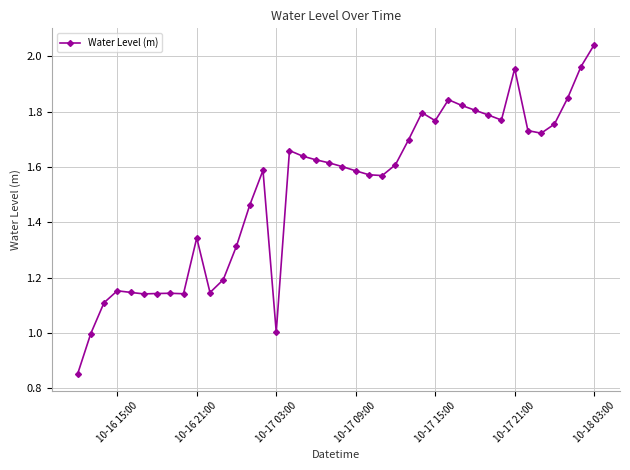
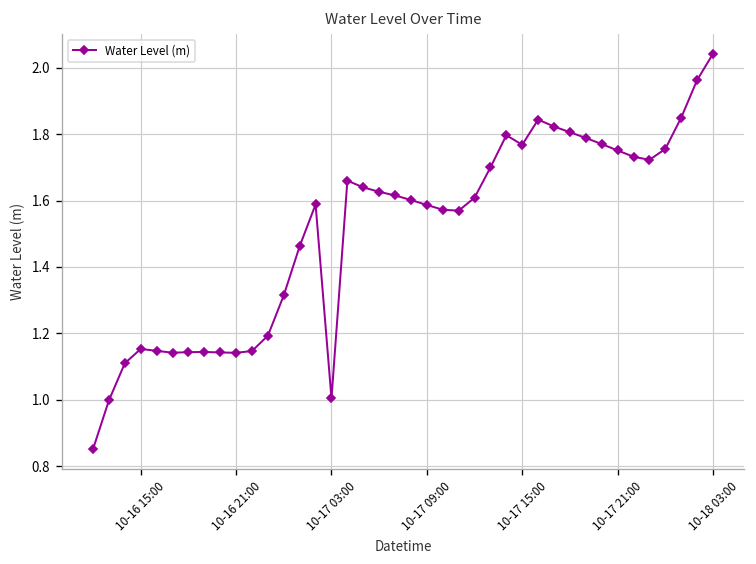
  {
    "10-16 15:00": 1.15,
-   "10-16 21:00": 1.34,
+   "10-16 21:00": 1.14,
    "10-17 03:00": 1.00,
    "10-17 09:00": 1.59,
    "10-17 15:00": 1.77,
-   "10-17 21:00": 1.96,
+   "10-17 21:00": 1.75,
    "10-18 03:00": 2.04
  }
